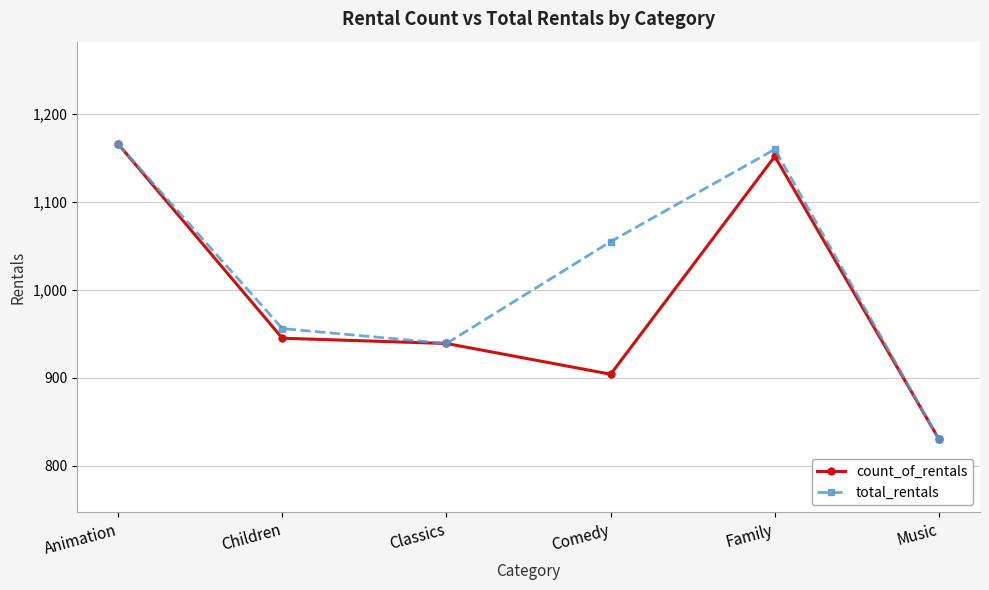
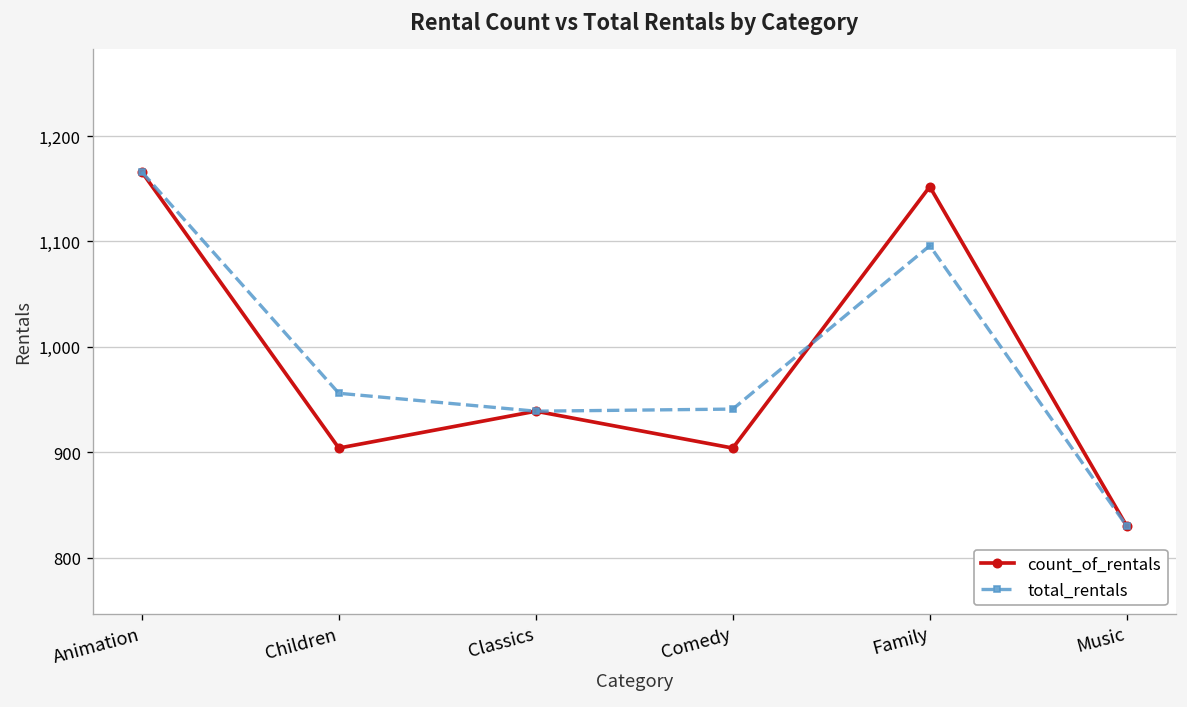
  {
    "count_of_rentals": {
-     "Children": "950",
+     "Children": "900",
      "Comedy": "900",
      "Family": "1,150"
    },
    "total_rentals": {
      "Children": "960",
-     "Comedy": "1,060",
-     "Family": "1,160"
+     "Comedy": "940",
+     "Family": "1,100"
    }
  }
